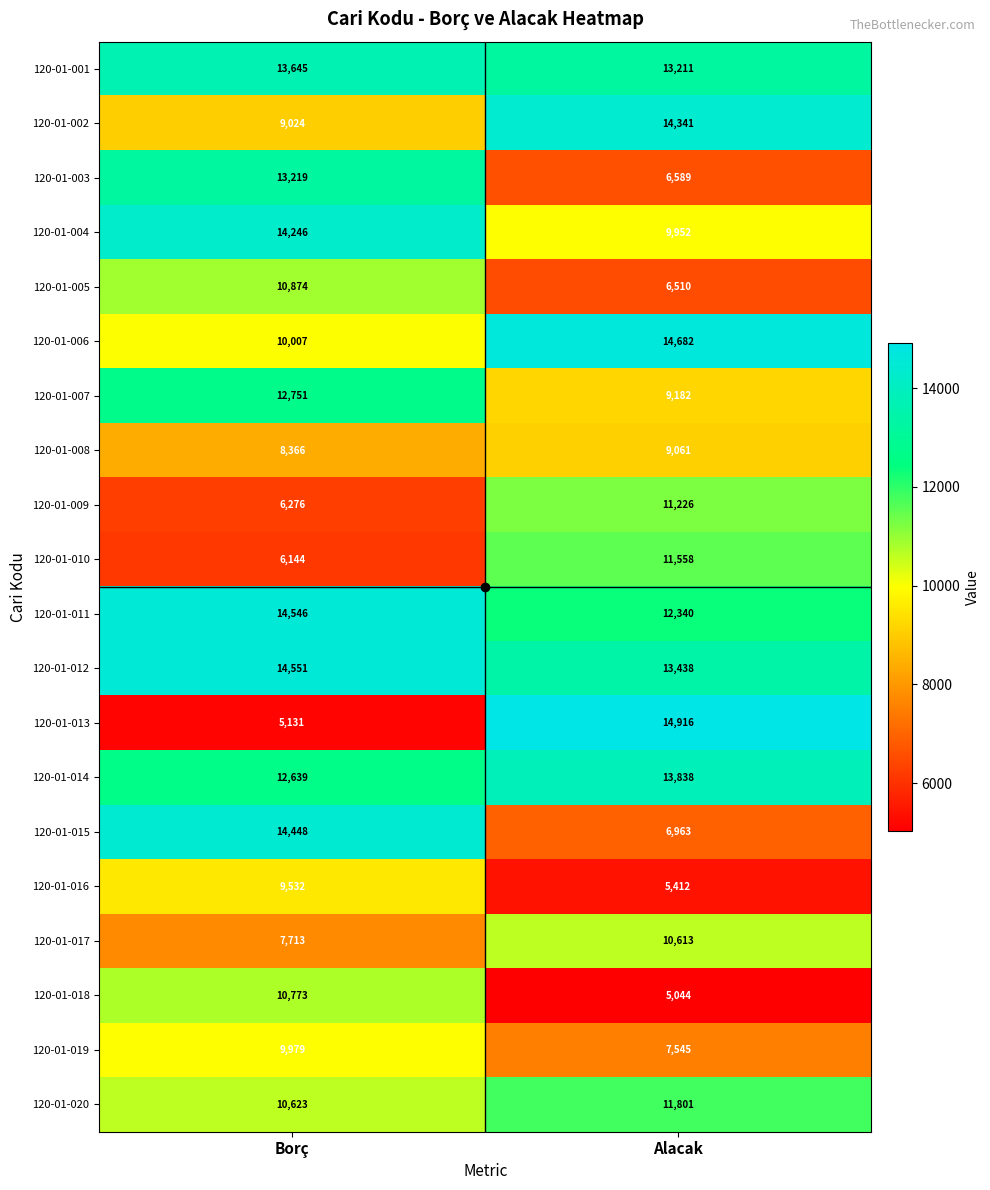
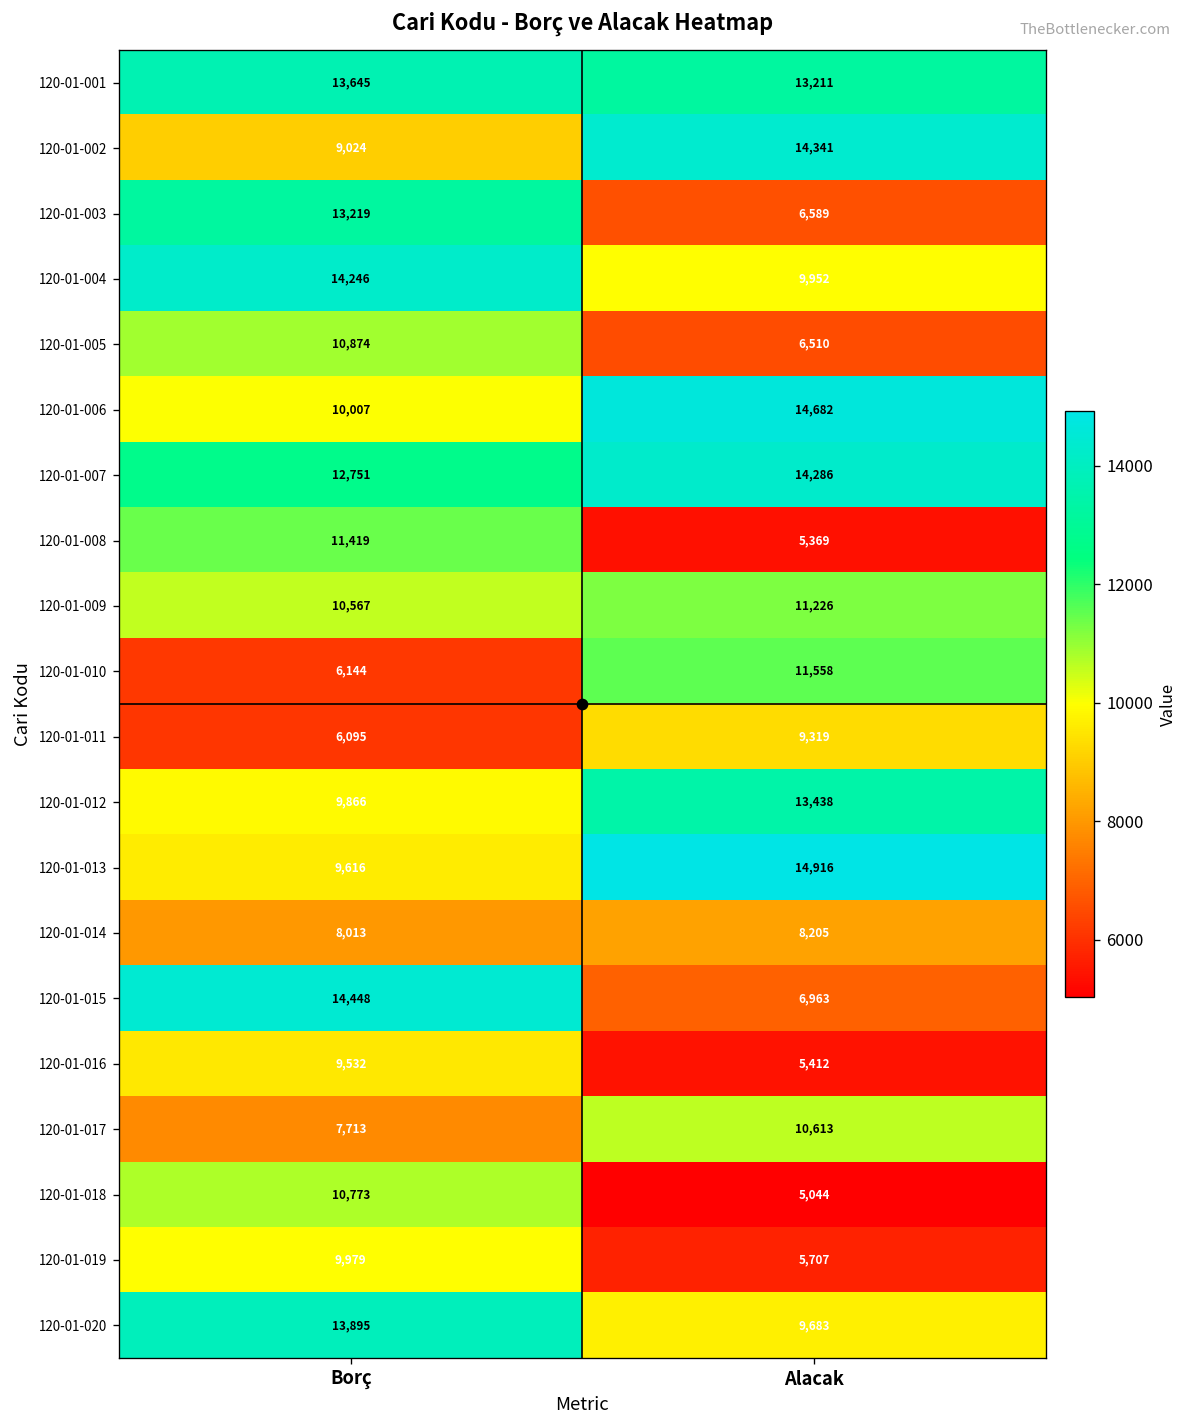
  {
    "120-01-001": {
      "Borç": "13,645",
      "Alacak": "13,211"
    },
    "120-01-002": {
      "Borç": "9,024",
      "Alacak": "14,341"
    },
    "120-01-003": {
      "Borç": "13,219",
      "Alacak": "6,589"
    },
    "120-01-004": {
      "Borç": "14,246",
      "Alacak": "9,952"
    },
    "120-01-005": {
      "Borç": "10,874",
      "Alacak": "6,510"
    },
    "120-01-006": {
      "Borç": "10,007",
      "Alacak": "14,682"
    },
    "120-01-007": {
      "Borç": "12,751",
-     "Alacak": "9,182"
+     "Alacak": "14,286"
    },
    "120-01-008": {
-     "Borç": "8,366",
-     "Alacak": "9,061"
+     "Borç": "11,419",
+     "Alacak": "5,369"
    },
    "120-01-009": {
-     "Borç": "6,276",
+     "Borç": "10,567",
      "Alacak": "11,226"
    },
    "120-01-010": {
      "Borç": "6,144",
      "Alacak": "11,558"
    },
    "120-01-011": {
-     "Borç": "14,546",
-     "Alacak": "12,340"
+     "Borç": "6,095",
+     "Alacak": "9,319"
    },
    "120-01-012": {
-     "Borç": "14,551",
+     "Borç": "9,866",
      "Alacak": "13,438"
    },
    "120-01-013": {
-     "Borç": "5,131",
+     "Borç": "9,616",
      "Alacak": "14,916"
    },
    "120-01-014": {
-     "Borç": "12,639",
-     "Alacak": "13,838"
+     "Borç": "8,013",
+     "Alacak": "8,205"
    },
    "120-01-015": {
      "Borç": "14,448",
      "Alacak": "6,963"
    },
    "120-01-016": {
      "Borç": "9,532",
      "Alacak": "5,412"
    },
    "120-01-017": {
      "Borç": "7,713",
      "Alacak": "10,613"
    },
    "120-01-018": {
      "Borç": "10,773",
      "Alacak": "5,044"
    },
    "120-01-019": {
      "Borç": "9,979",
-     "Alacak": "7,545"
+     "Alacak": "5,707"
    },
    "120-01-020": {
-     "Borç": "10,623",
-     "Alacak": "11,801"
+     "Borç": "13,895",
+     "Alacak": "9,683"
    }
  }
